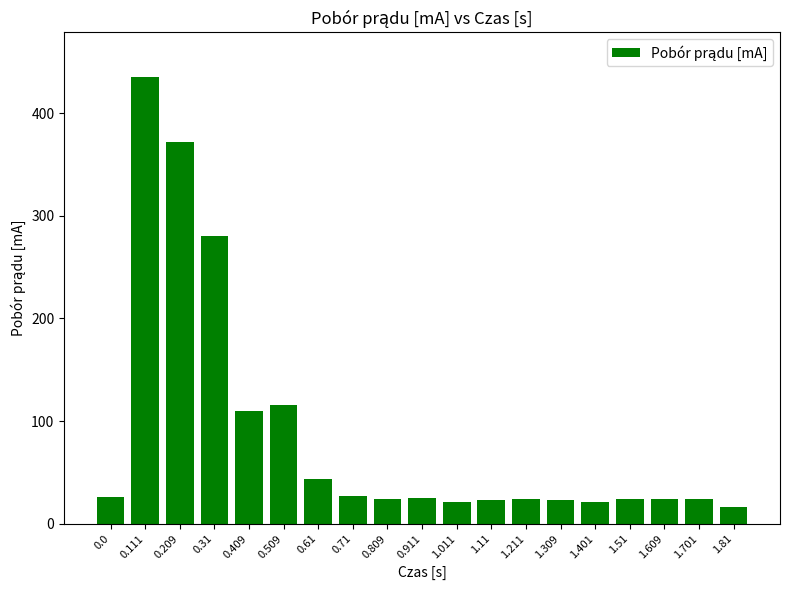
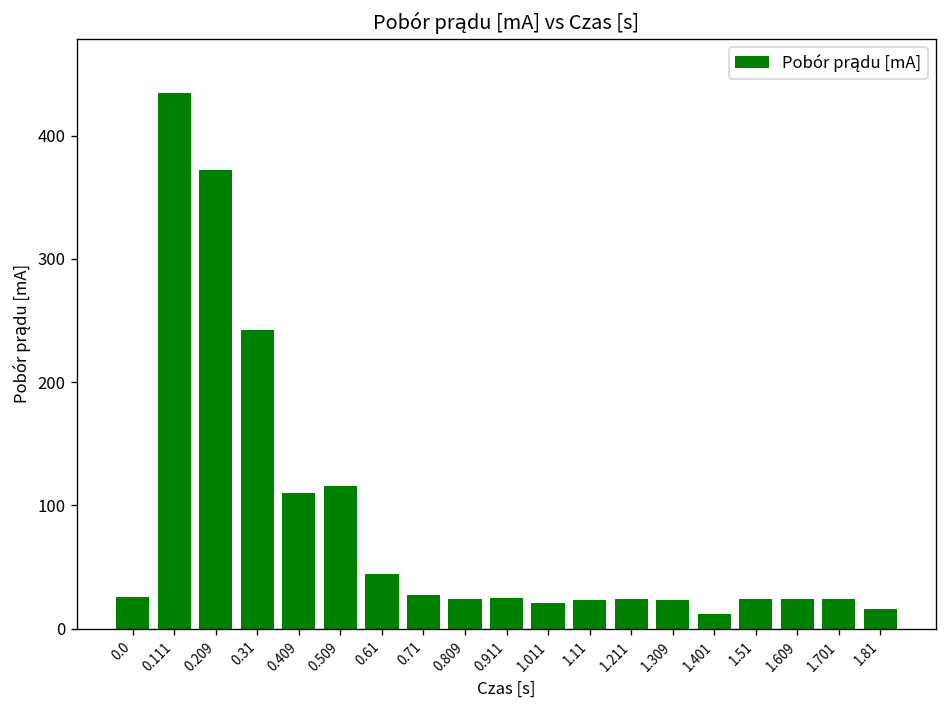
  {
    "0.0": 26,
    "0.111": 435,
    "0.209": 372,
-   "0.31": 280,
+   "0.31": 242,
    "0.409": 110,
    "0.509": 116,
    "0.61": 44,
    "0.71": 27,
    "0.809": 24,
    "0.911": 25,
    "1.011": 21,
    "1.11": 23,
    "1.211": 24,
    "1.309": 23,
-   "1.401": 21,
+   "1.401": 12,
    "1.51": 24,
    "1.609": 24,
    "1.701": 24,
    "1.81": 16
  }
